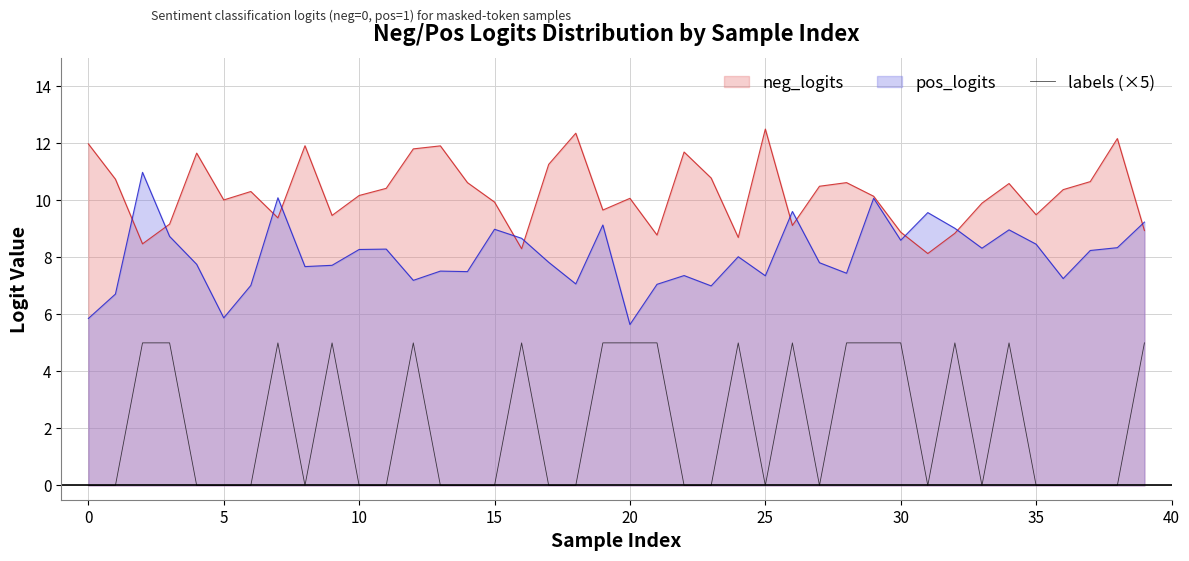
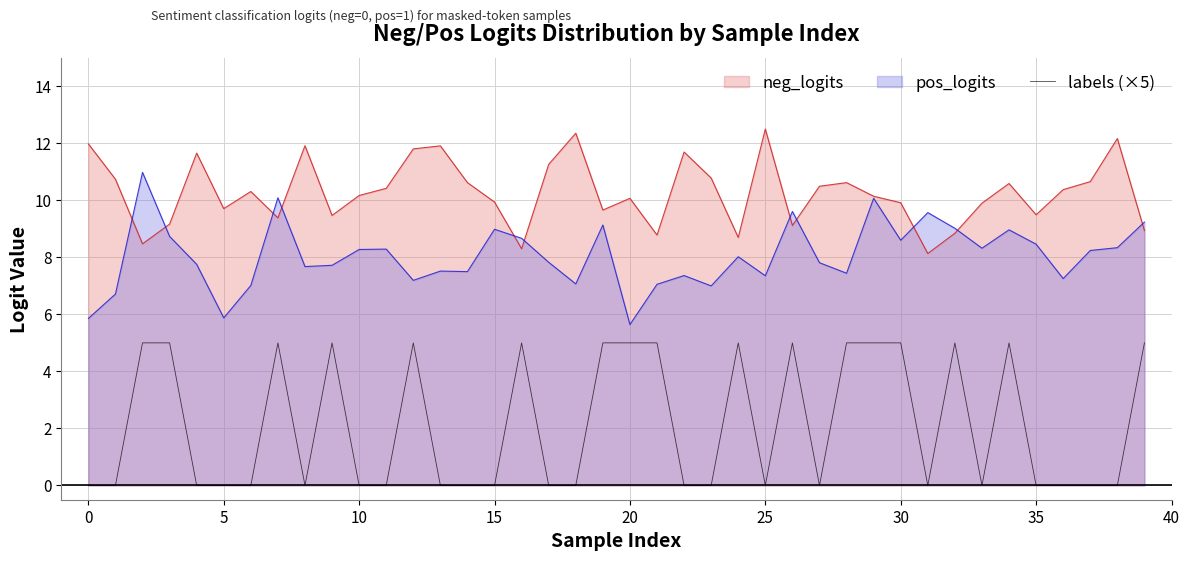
  {
    "neg_logits": {
      "0": 12.0,
-     "5": 10.0,
+     "5": 9.7,
      "10": 10.2,
      "15": 9.9,
      "20": 10.1,
      "25": 12.5,
-     "30": 8.9,
+     "30": 9.9,
      "35": 9.5
    },
    "pos_logits": {
      "0": 5.9,
      "5": 5.9,
      "10": 8.3,
      "15": 9.0,
      "20": 5.6,
      "25": 7.4,
      "30": 8.6,
      "35": 8.5
    },
    "labels (×5)": {
      "0": 0.0,
      "5": 0.0,
      "10": 0.0,
      "15": 0.0,
      "20": 5.0,
      "25": 0.0,
      "30": 5.0,
      "35": 0.0
    }
  }
